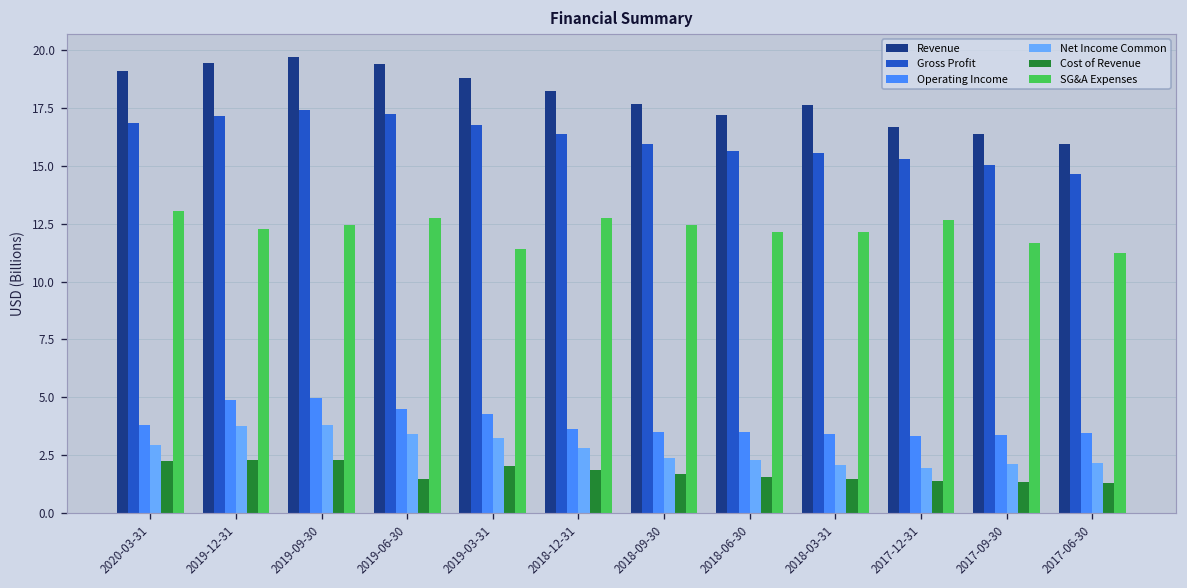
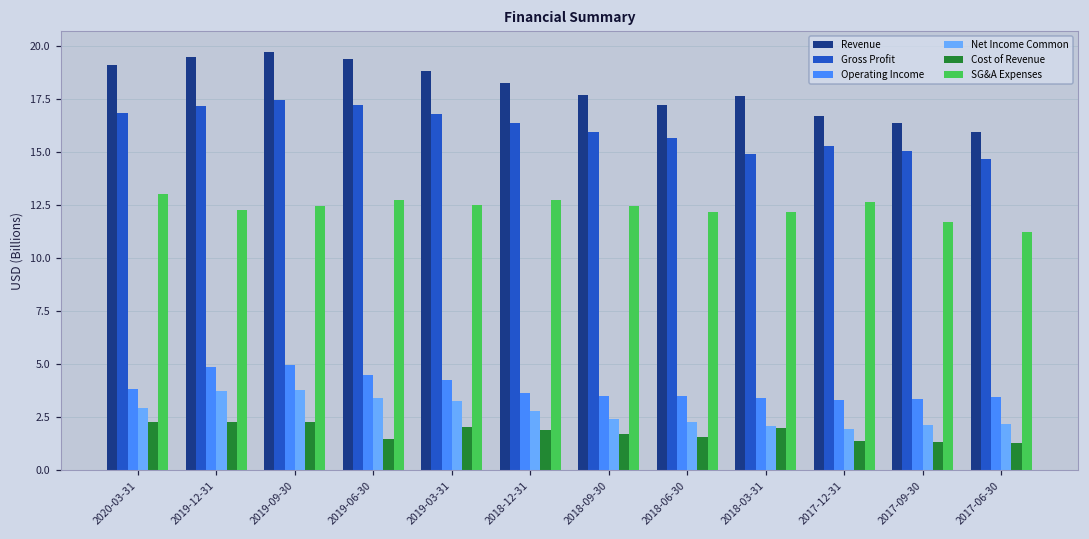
  {
    "Revenue": {
      "2020-03-31": 19.1,
      "2019-12-31": 19.5,
      "2019-09-30": 19.7,
      "2019-06-30": 19.4,
      "2019-03-31": 18.8,
      "2018-12-31": 18.3,
      "2018-09-30": 17.7,
      "2018-06-30": 17.2,
      "2018-03-31": 17.6,
      "2017-12-31": 16.7,
      "2017-09-30": 16.4,
      "2017-06-30": 15.9
    },
    "Gross Profit": {
      "2020-03-31": 16.8,
      "2019-12-31": 17.2,
      "2019-09-30": 17.4,
      "2019-06-30": 17.2,
      "2019-03-31": 16.8,
      "2018-12-31": 16.4,
      "2018-09-30": 16.0,
      "2018-06-30": 15.6,
-     "2018-03-31": 15.5,
+     "2018-03-31": 14.9,
      "2017-12-31": 15.3,
      "2017-09-30": 15.0,
      "2017-06-30": 14.7
    },
    "Cost of Revenue": {
      "2020-03-31": 2.2,
      "2019-12-31": 2.3,
      "2019-09-30": 2.3,
      "2019-06-30": 1.5,
      "2019-03-31": 2.0,
      "2018-12-31": 1.9,
      "2018-09-30": 1.7,
      "2018-06-30": 1.6,
-     "2018-03-31": 1.5,
+     "2018-03-31": 2.0,
      "2017-12-31": 1.4,
      "2017-09-30": 1.3,
      "2017-06-30": 1.3
    },
    "SG&A Expenses": {
      "2020-03-31": 13.0,
      "2019-12-31": 12.3,
      "2019-09-30": 12.5,
      "2019-06-30": 12.7,
-     "2019-03-31": 11.4,
+     "2019-03-31": 12.5,
      "2018-12-31": 12.7,
      "2018-09-30": 12.5,
      "2018-06-30": 12.2,
      "2018-03-31": 12.2,
      "2017-12-31": 12.6,
      "2017-09-30": 11.7,
      "2017-06-30": 11.2
    }
  }
